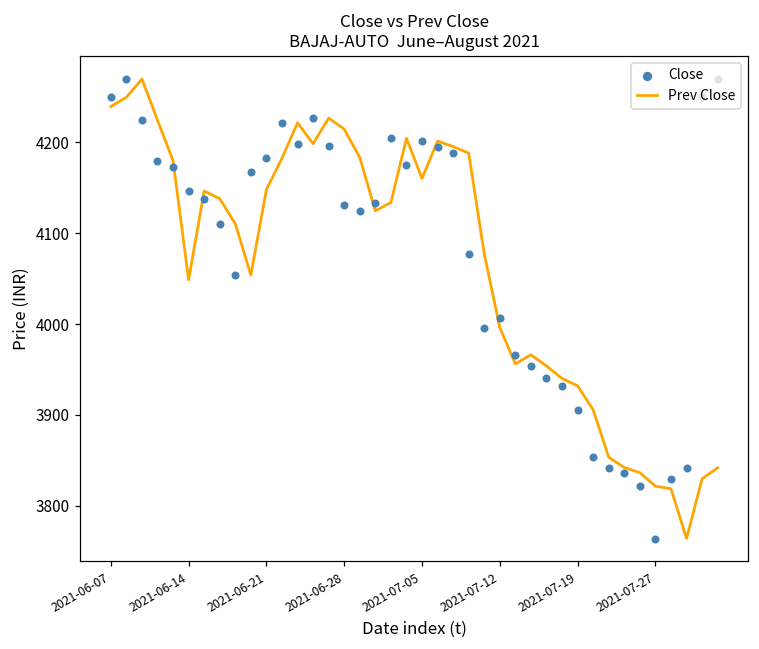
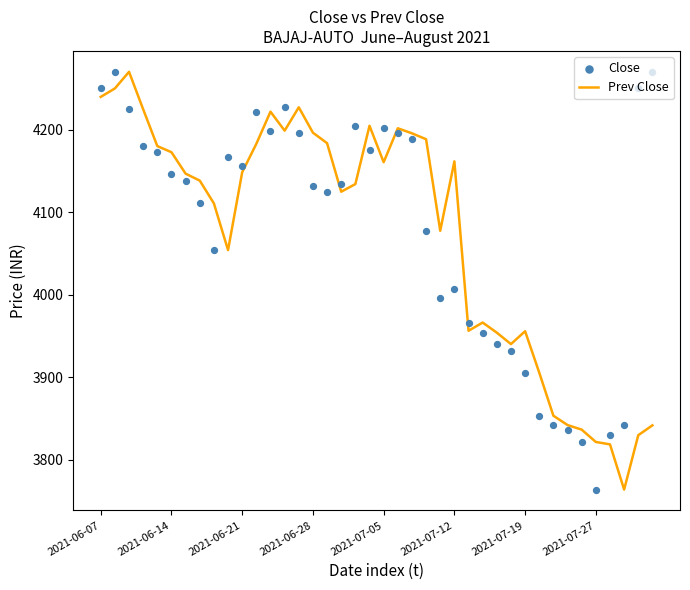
  {
    "Prev Close": {
      "2021-06-07": 4240,
-     "2021-06-14": 4050,
+     "2021-06-14": 4170,
      "2021-06-21": 4150,
-     "2021-06-28": 4210,
+     "2021-06-28": 4200,
      "2021-07-05": 4160,
-     "2021-07-12": 4000,
-     "2021-07-19": 3930,
+     "2021-07-12": 4160,
+     "2021-07-19": 3960,
      "2021-07-27": 3820
    },
    "Close": {
-     "2021-06-21": 4180
+     "2021-06-21": 4160
    }
  }
